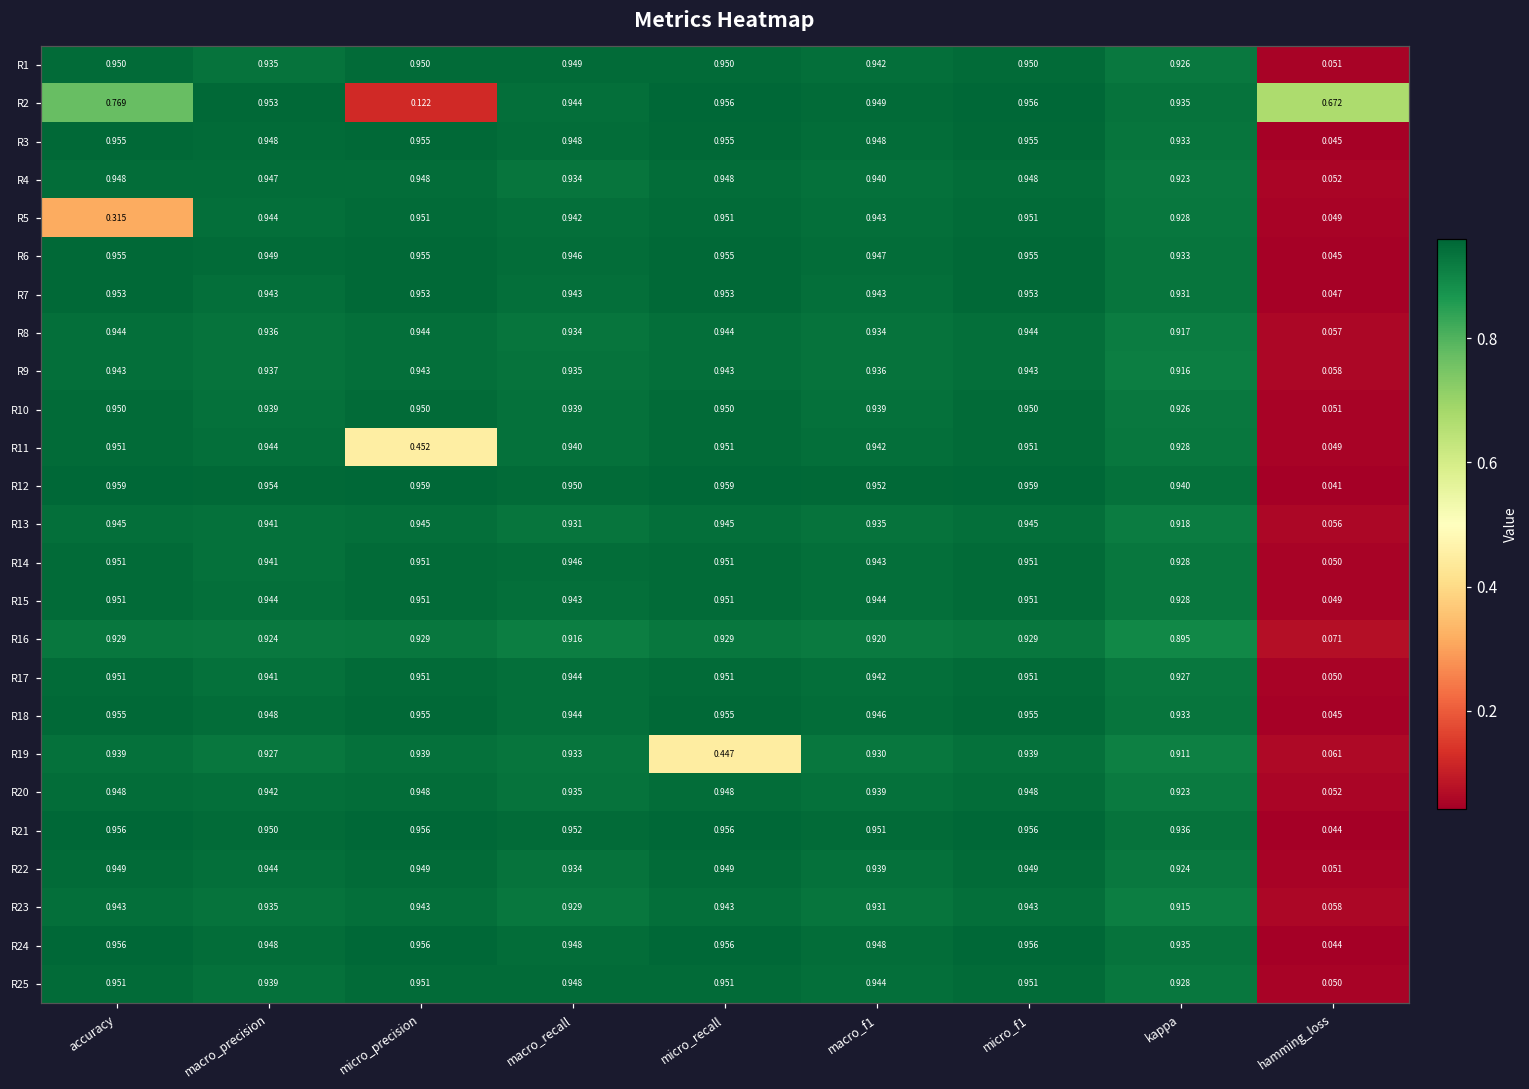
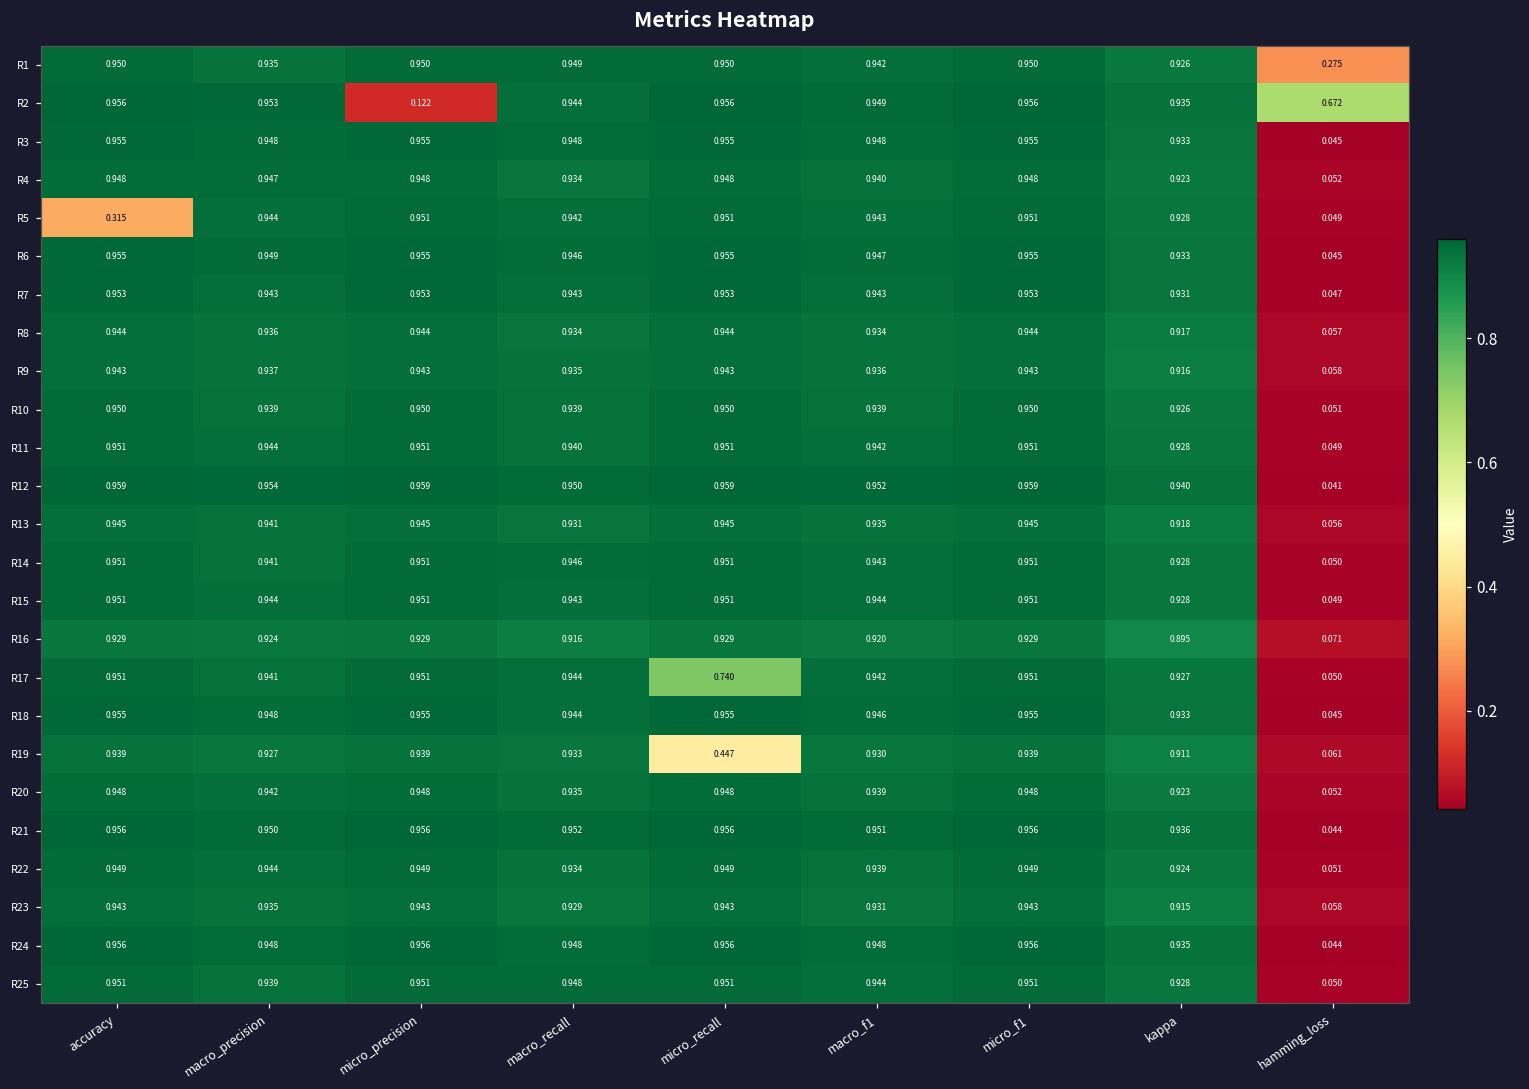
  {
    "R1": {
      "accuracy": 0.950,
      "macro_precision": 0.935,
      "micro_precision": 0.950,
      "macro_recall": 0.949,
      "micro_recall": 0.950,
      "macro_f1": 0.942,
      "micro_f1": 0.950,
      "kappa": 0.926,
-     "hamming_loss": 0.051
+     "hamming_loss": 0.275
    },
    "R2": {
-     "accuracy": 0.769,
+     "accuracy": 0.956,
      "macro_precision": 0.953,
      "micro_precision": 0.122,
      "macro_recall": 0.944,
      "micro_recall": 0.956,
      "macro_f1": 0.949,
      "micro_f1": 0.956,
      "kappa": 0.935,
      "hamming_loss": 0.672
    },
    "R11": {
      "accuracy": 0.951,
      "macro_precision": 0.944,
-     "micro_precision": 0.452,
+     "micro_precision": 0.951,
      "macro_recall": 0.940,
      "micro_recall": 0.951,
      "macro_f1": 0.942,
      "micro_f1": 0.951,
      "kappa": 0.928,
      "hamming_loss": 0.049
    },
    "R17": {
      "accuracy": 0.951,
      "macro_precision": 0.941,
      "micro_precision": 0.951,
      "macro_recall": 0.944,
-     "micro_recall": 0.951,
+     "micro_recall": 0.740,
      "macro_f1": 0.942,
      "micro_f1": 0.951,
      "kappa": 0.927,
      "hamming_loss": 0.050
    }
  }
